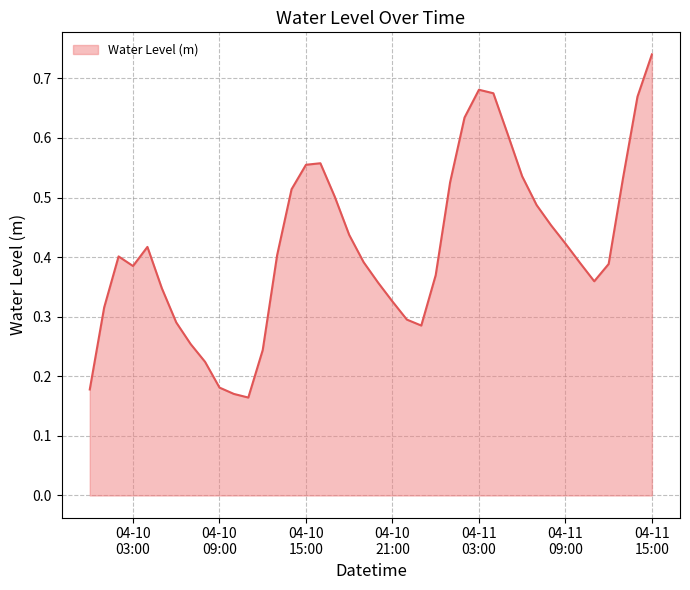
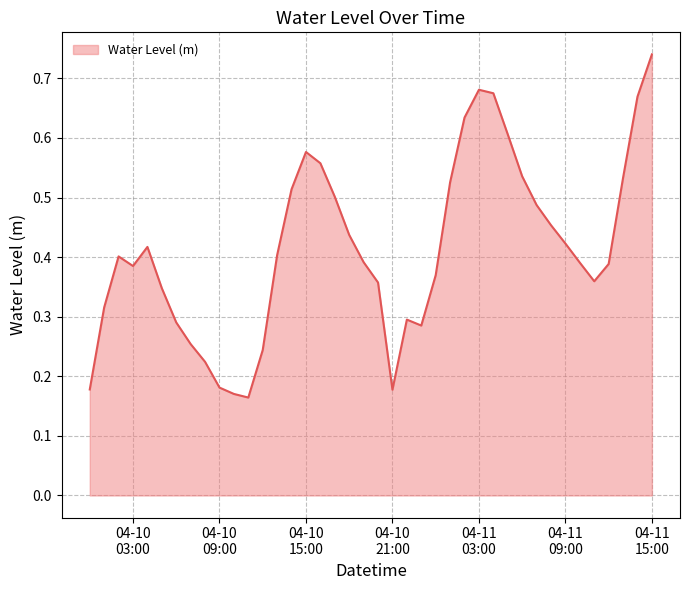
  {
    "04-10 03:00": 0.39,
    "04-10 09:00": 0.18,
-   "04-10 15:00": 0.56,
-   "04-10 21:00": 0.33,
+   "04-10 15:00": 0.58,
+   "04-10 21:00": 0.18,
    "04-11 03:00": 0.68,
    "04-11 09:00": 0.42,
    "04-11 15:00": 0.74
  }
